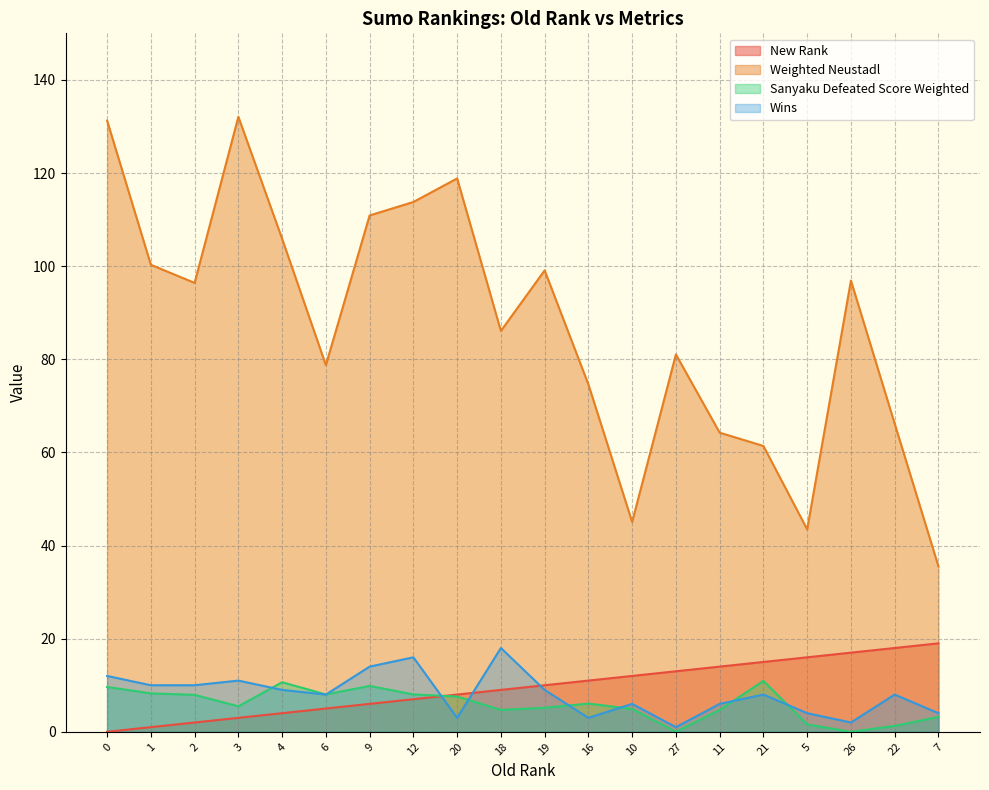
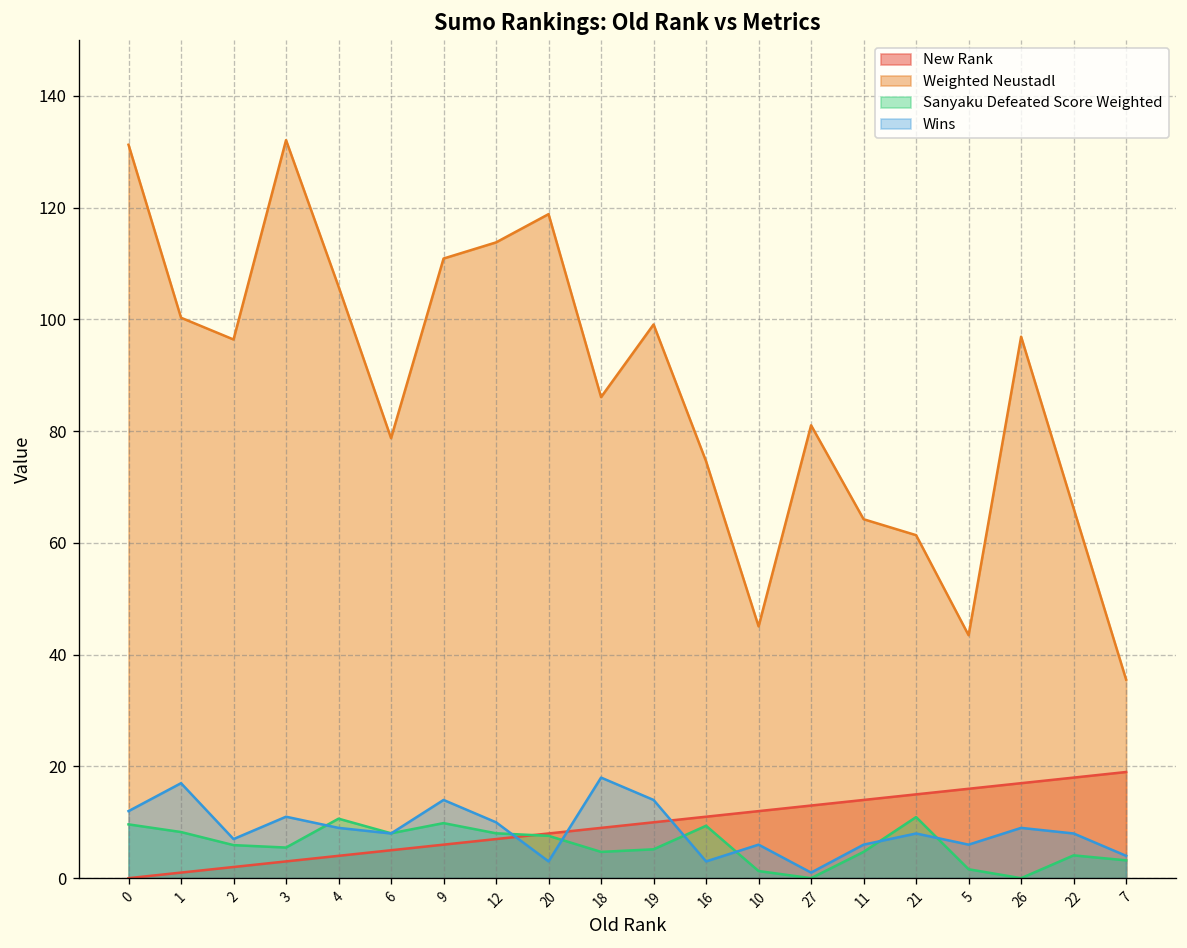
  {
    "Sanyaku Defeated Score Weighted": {
      "0": 10,
      "1": 8,
-     "2": 8,
+     "2": 6,
      "3": 5,
      "4": 11,
      "9": 10,
      "12": 8,
      "18": 5,
      "19": 5,
-     "16": 6,
-     "10": 5,
+     "16": 9,
+     "10": 1,
      "27": 0,
      "11": 5,
      "21": 11,
      "5": 2,
      "26": 0,
-     "22": 1,
+     "22": 4,
      "7": 3
    },
    "Wins": {
      "0": 12,
-     "1": 10,
-     "2": 10,
+     "1": 17,
+     "2": 7,
      "3": 11,
      "4": 9,
      "9": 14,
-     "12": 16,
+     "12": 10,
      "20": 3,
      "18": 18,
-     "19": 9,
+     "19": 14,
      "16": 3,
      "10": 6,
      "27": 1,
      "11": 6,
      "21": 8,
-     "5": 4,
-     "26": 2,
+     "5": 6,
+     "26": 9,
      "22": 8,
      "7": 4
    }
  }
